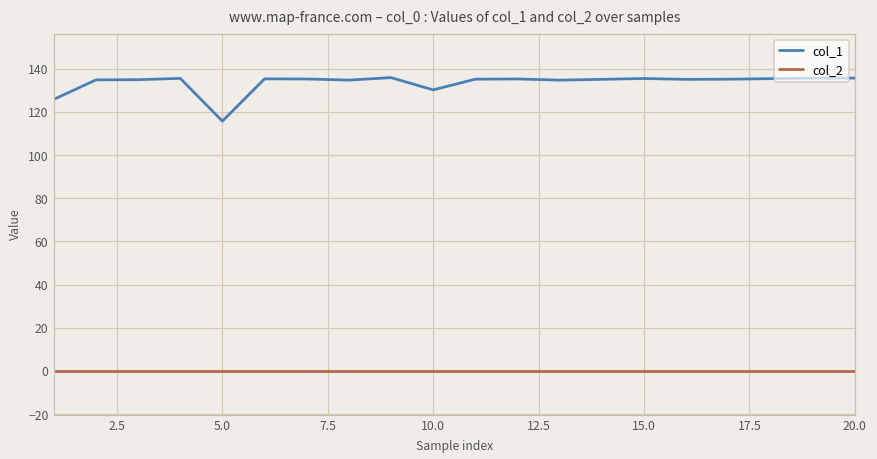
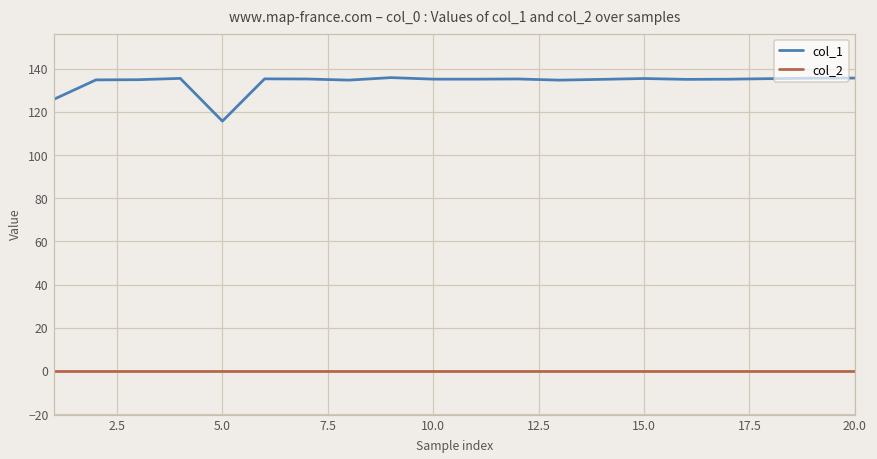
  {
    "col_1": {
      "5.0": 116,
-     "10.0": 130,
+     "10.0": 135,
      "15.0": 135,
      "20.0": 136
    },
    "col_2": {
      "5.0": 0,
      "10.0": 0,
      "15.0": 0,
      "20.0": 0
    }
  }
